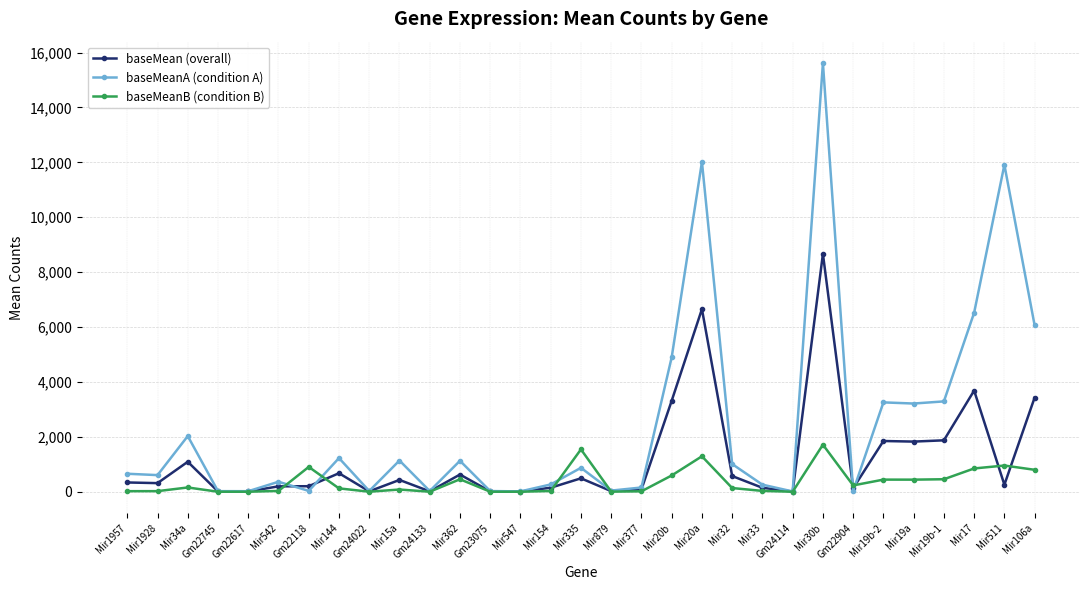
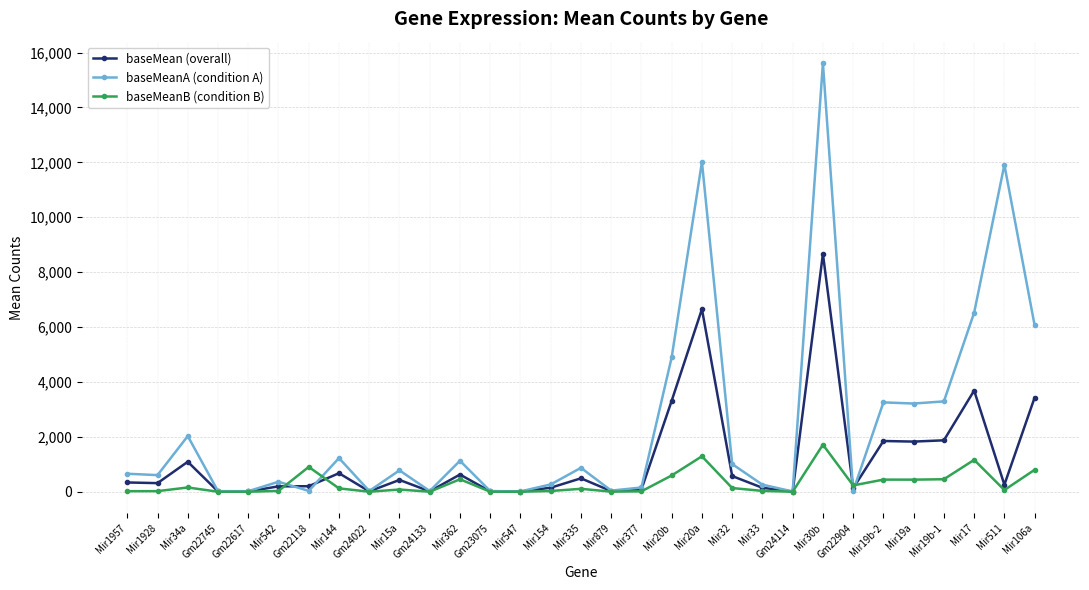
  {
    "baseMean (overall)": {
      "Mir1957": "300",
      "Mir1928": "300",
      "Mir34a": "1,100",
      "Mir542": "200",
      "Gm22118": "200",
      "Mir144": "700",
      "Mir15a": "400",
      "Mir362": "600",
      "Mir154": "100",
      "Mir335": "500",
      "Mir20b": "3,300",
      "Mir20a": "6,700",
      "Mir32": "600",
      "Mir33": "100",
      "Mir30b": "8,700",
      "Gm22904": "100",
      "Mir19b-2": "1,800",
      "Mir19a": "1,800",
      "Mir19b-1": "1,900",
      "Mir17": "3,700",
      "Mir511": "300",
      "Mir106a": "3,400"
    },
    "baseMeanA (condition A)": {
      "Mir1957": "700",
      "Mir1928": "600",
      "Mir34a": "2,000",
      "Mir542": "400",
      "Gm22118": "0",
      "Mir144": "1,200",
-     "Mir15a": "1,100",
+     "Mir15a": "800",
      "Mir362": "1,100",
      "Mir154": "300",
      "Mir335": "900",
      "Mir20b": "4,900",
      "Mir20a": "12,000",
      "Mir32": "1,000",
      "Mir33": "300",
      "Mir30b": "15,600",
      "Gm22904": "0",
      "Mir19b-2": "3,300",
      "Mir19a": "3,200",
      "Mir19b-1": "3,300",
      "Mir17": "6,500",
      "Mir511": "11,900",
      "Mir106a": "6,100"
    },
    "baseMeanB (condition B)": {
      "Mir1957": "0",
      "Mir1928": "0",
      "Mir34a": "200",
      "Mir542": "0",
      "Gm22118": "900",
      "Mir144": "100",
      "Mir15a": "100",
      "Mir362": "500",
      "Mir154": "0",
-     "Mir335": "1,500",
+     "Mir335": "100",
      "Mir20b": "600",
      "Mir20a": "1,300",
      "Mir32": "100",
      "Mir33": "0",
      "Mir30b": "1,700",
      "Gm22904": "200",
      "Mir19b-2": "400",
      "Mir19a": "400",
      "Mir19b-1": "500",
-     "Mir17": "800",
-     "Mir511": "1,000",
+     "Mir17": "1,200",
+     "Mir511": "100",
      "Mir106a": "800"
    }
  }
